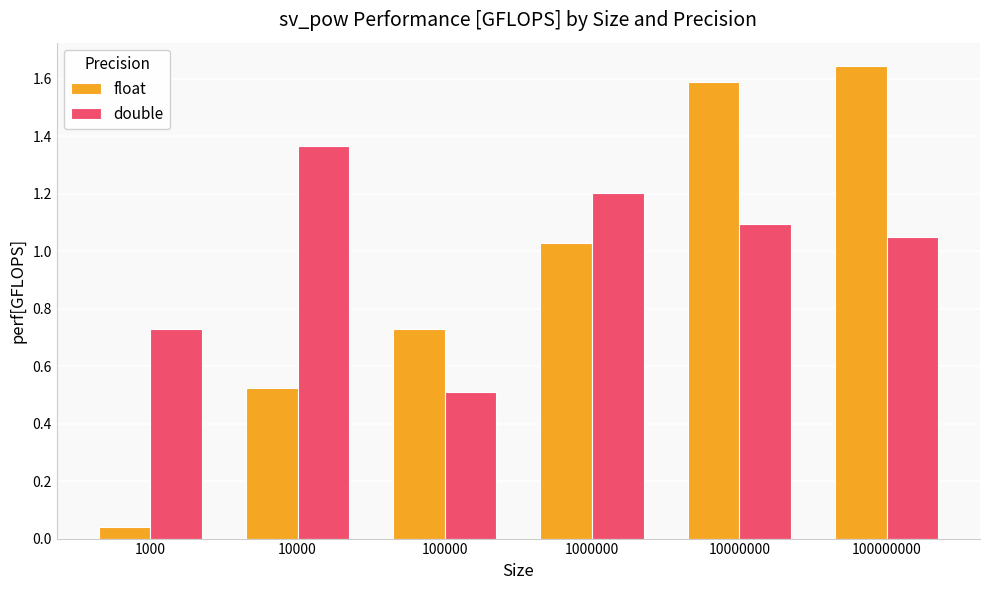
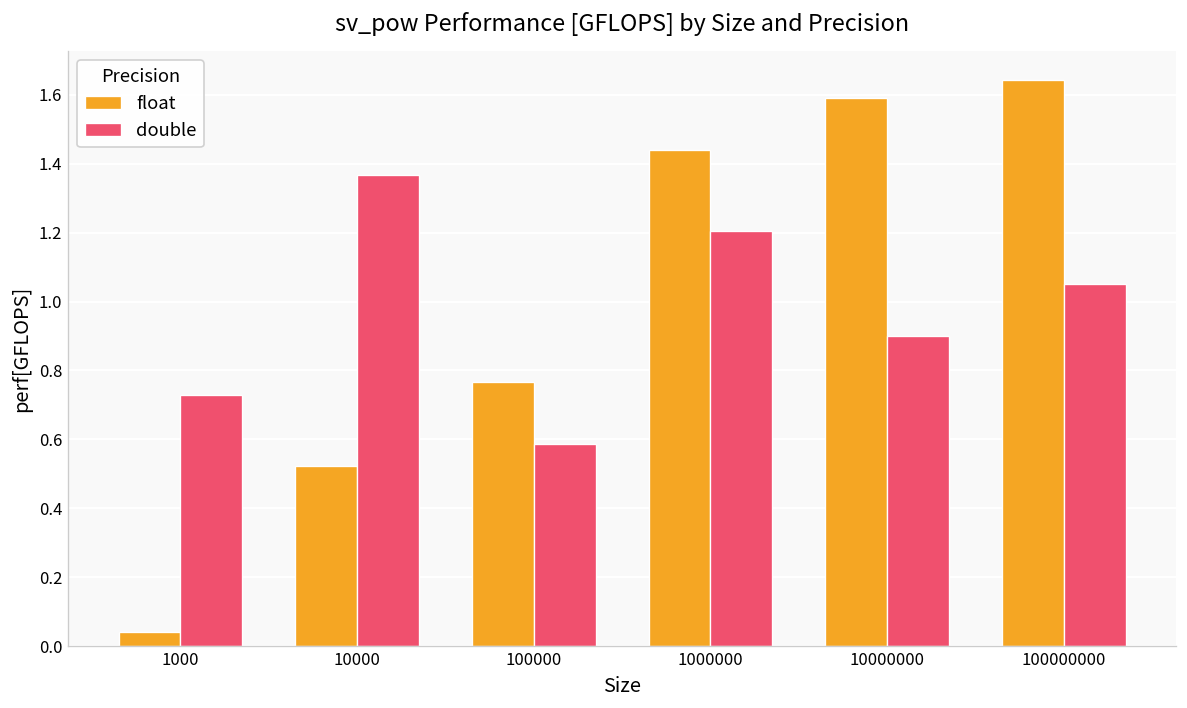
  {
    "float": {
      "1000": 0.04,
      "10000": 0.52,
-     "100000": 0.73,
-     "1000000": 1.03,
+     "100000": 0.77,
+     "1000000": 1.44,
      "10000000": 1.59,
      "100000000": 1.64
    },
    "double": {
      "1000": 0.73,
      "10000": 1.37,
-     "100000": 0.51,
+     "100000": 0.59,
      "1000000": 1.20,
-     "10000000": 1.10,
+     "10000000": 0.90,
      "100000000": 1.05
    }
  }
